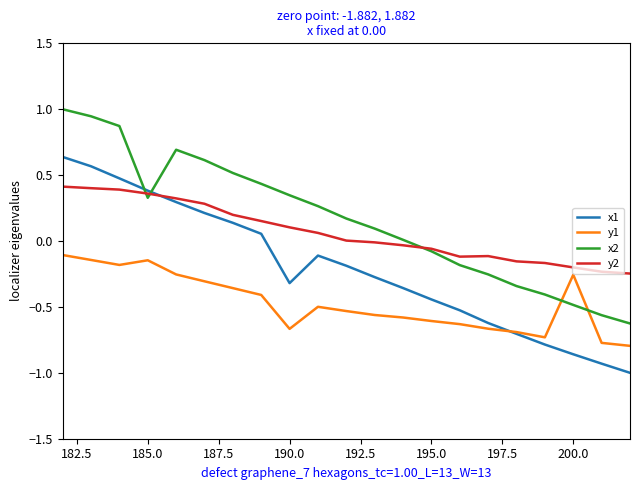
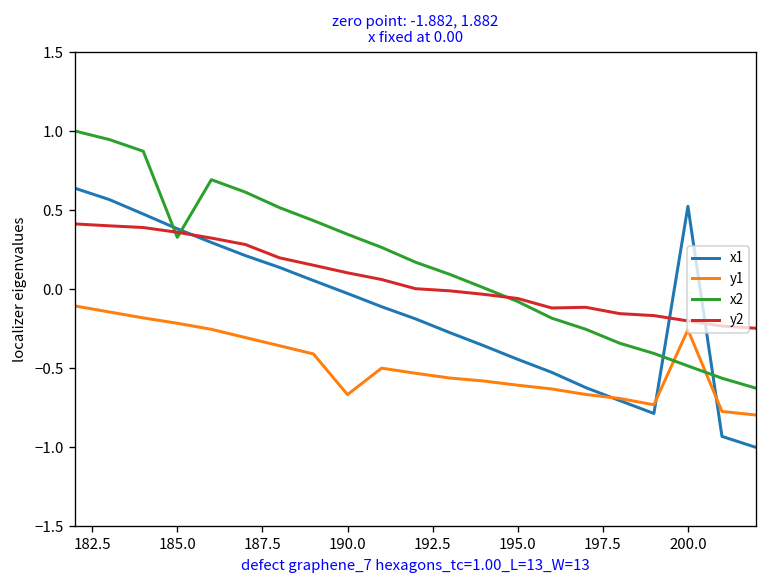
  {
    "x1": {
      "185.0": 0.38,
-     "190.0": -0.32,
+     "190.0": -0.03,
      "195.0": -0.44,
-     "200.0": -0.86
+     "200.0": 0.52
    },
    "y1": {
-     "185.0": -0.15,
+     "185.0": -0.22,
      "190.0": -0.67,
      "195.0": -0.61,
      "200.0": -0.26
    },
    "x2": {
      "185.0": 0.33,
      "190.0": 0.35,
      "195.0": -0.08,
      "200.0": -0.48
    },
    "y2": {
      "185.0": 0.36,
      "190.0": 0.10,
      "195.0": -0.06
    }
  }
